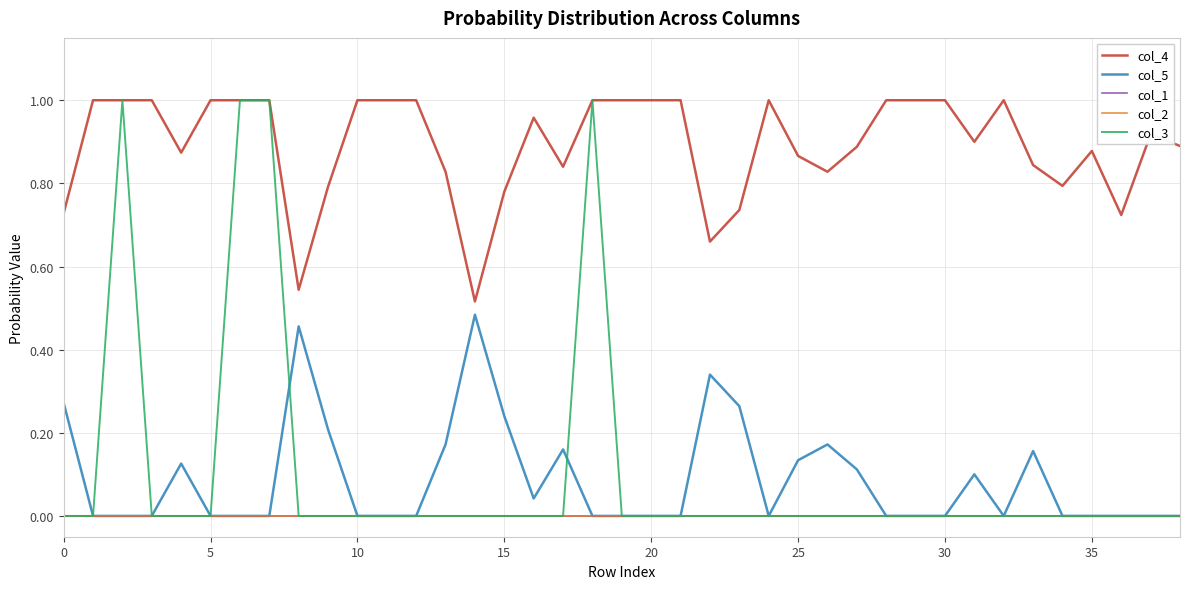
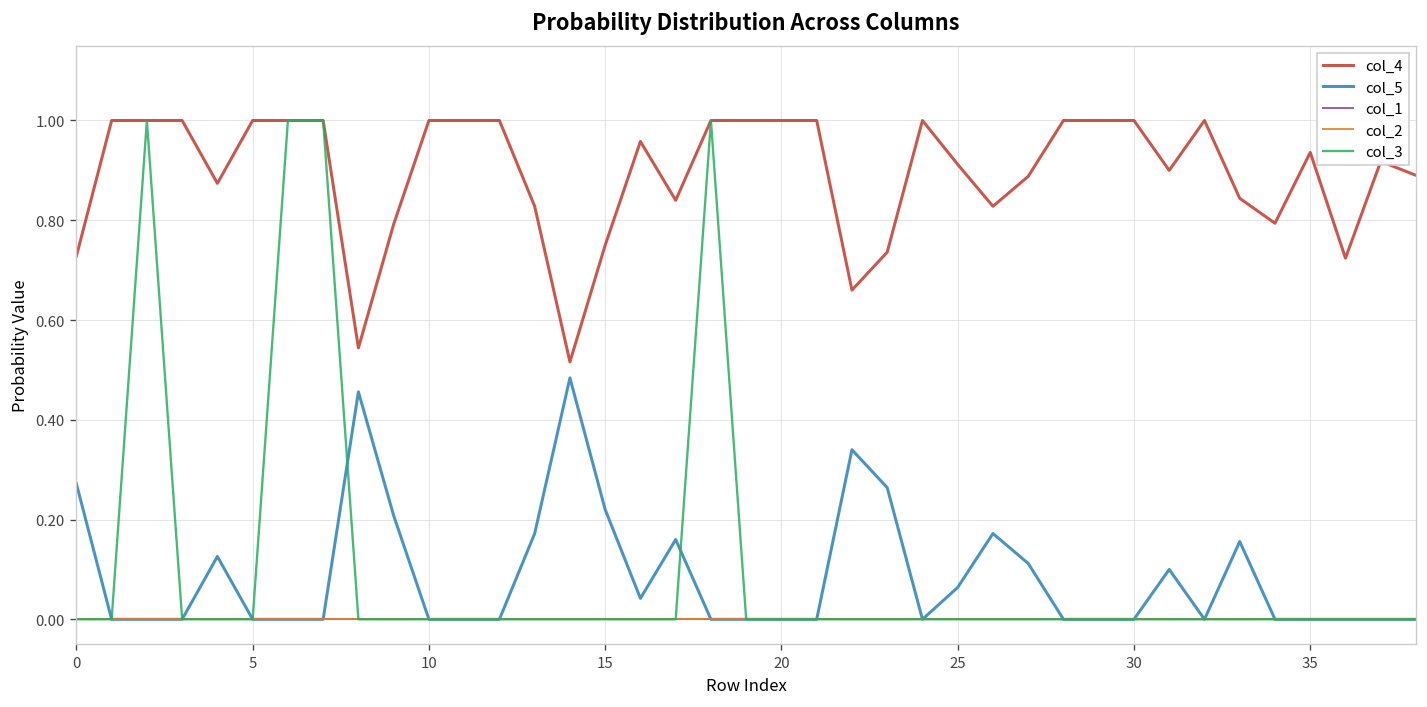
  {
    "col_4": {
      "0": 0.73,
      "5": 1.00,
      "10": 1.00,
-     "15": 0.78,
+     "15": 0.75,
      "20": 1.00,
-     "25": 0.87,
+     "25": 0.91,
      "30": 1.00,
-     "35": 0.88
+     "35": 0.94
    },
    "col_5": {
      "0": 0.27,
-     "15": 0.24,
-     "25": 0.13
+     "15": 0.22,
+     "25": 0.06
    }
  }
